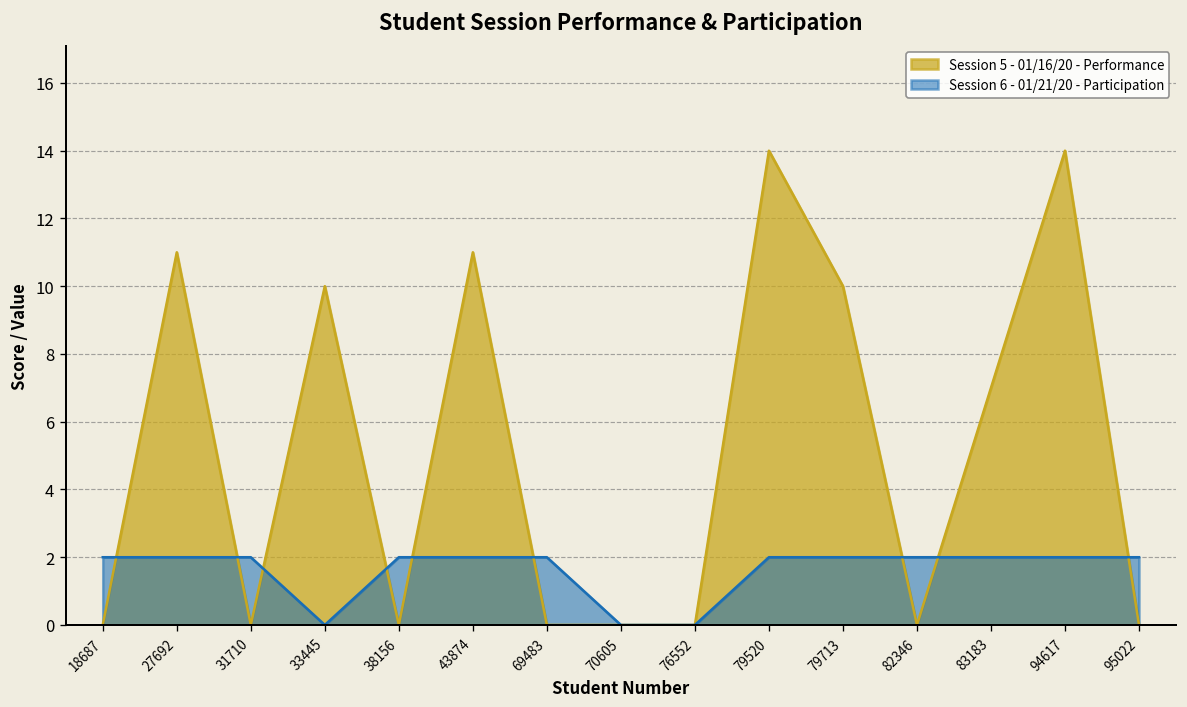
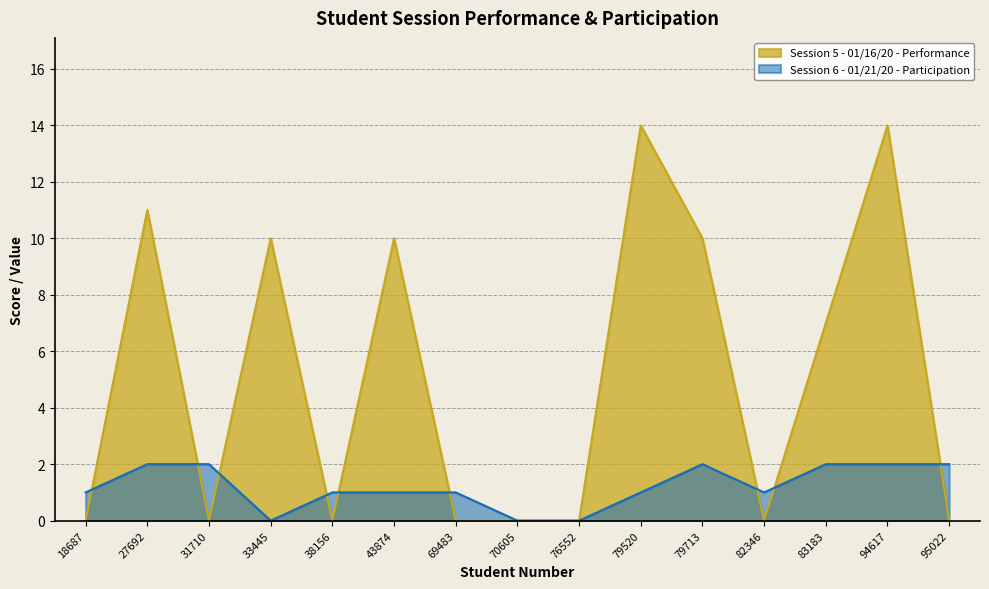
  {
    "Session 5 - 01/16/20 - Performance": {
      "18687": 0,
      "27692": 11,
      "31710": 0,
      "33445": 10,
      "38156": 0,
-     "43874": 11,
+     "43874": 10,
      "69483": 0,
      "79520": 14,
      "79713": 10,
      "82346": 0,
      "83183": 7,
      "94617": 14,
      "95022": 0
    },
    "Session 6 - 01/21/20 - Participation": {
-     "18687": 2,
+     "18687": 1,
      "27692": 2,
      "31710": 2,
      "33445": 0,
-     "38156": 2,
-     "43874": 2,
-     "69483": 2,
-     "79520": 2,
+     "38156": 1,
+     "43874": 1,
+     "69483": 1,
+     "79520": 1,
      "79713": 2,
-     "82346": 2,
+     "82346": 1,
      "83183": 2,
      "94617": 2,
      "95022": 2
    }
  }
